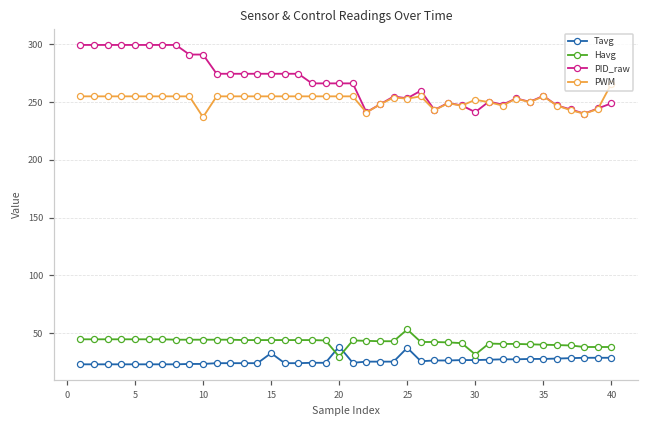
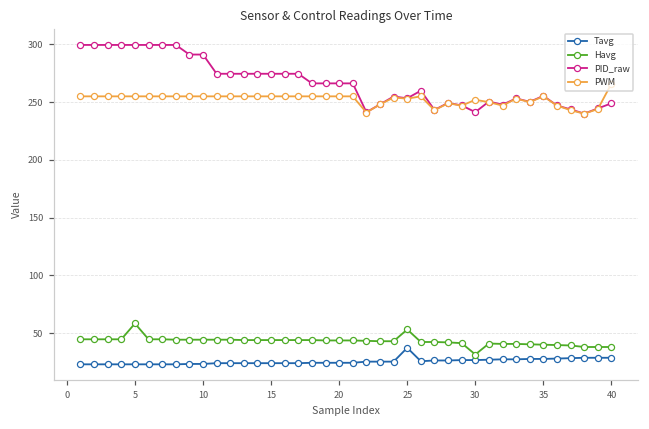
  {
    "Tavg": {
      "5": 23,
      "10": 23,
-     "15": 33,
-     "20": 38,
+     "15": 24,
+     "20": 24,
      "25": 37,
      "30": 27,
      "35": 28,
      "40": 29
    },
    "Havg": {
-     "5": 45,
+     "5": 58,
      "10": 44,
      "15": 44,
-     "20": 30,
+     "20": 44,
      "25": 53,
      "30": 32,
      "35": 40,
      "40": 38
    },
    "PID_raw": {
      "5": 300,
      "10": 291,
      "15": 275,
      "20": 266,
      "30": 241,
      "40": 249
    },
    "PWM": {
      "5": 255,
-     "10": 237,
+     "10": 255,
      "15": 255,
      "20": 255,
      "30": 252
    }
  }
